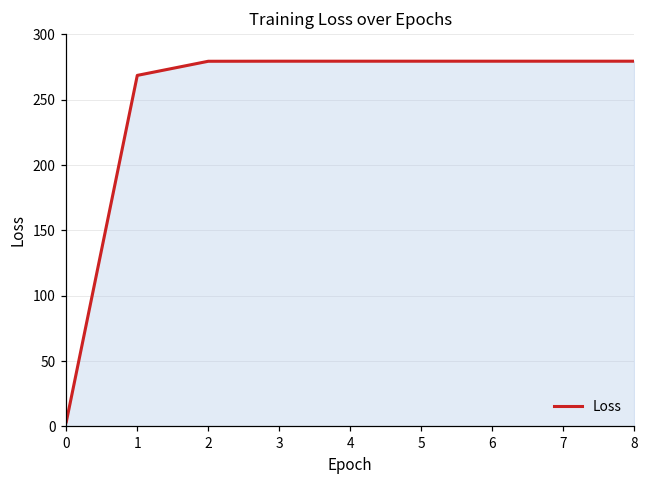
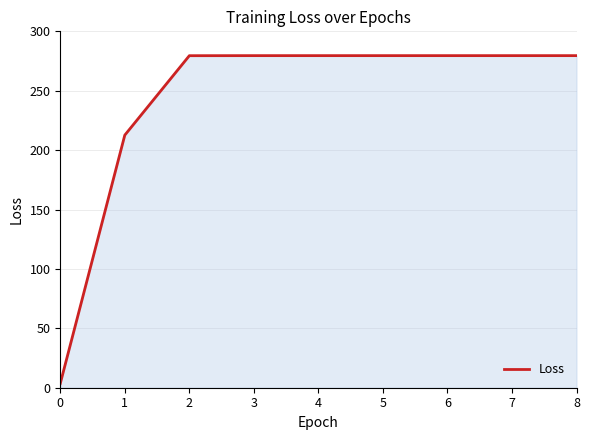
  {
    "0": 4,
-   "1": 269,
+   "1": 213,
    "2": 279,
    "3": 280,
    "4": 280,
    "5": 280,
    "6": 280,
    "7": 280,
    "8": 280
  }
